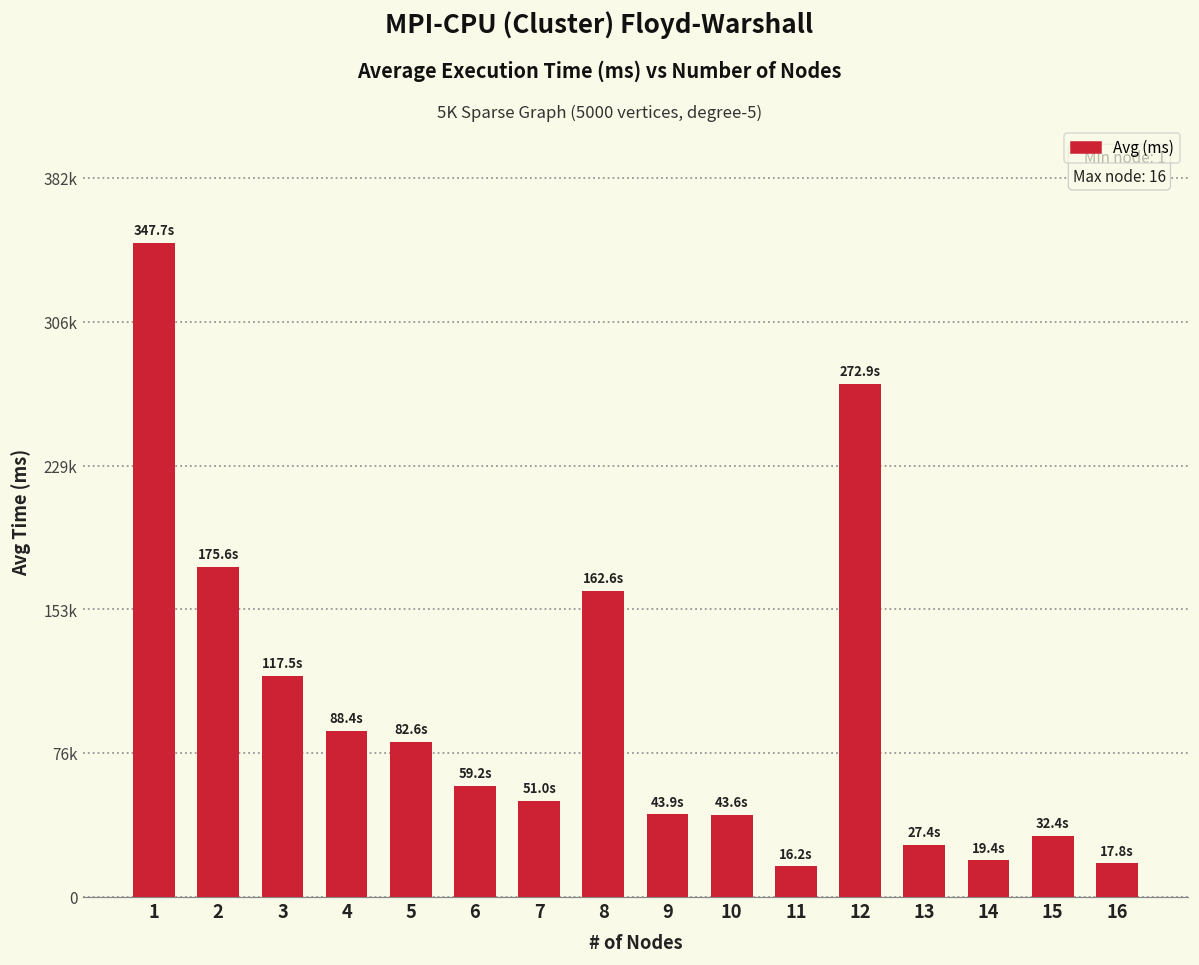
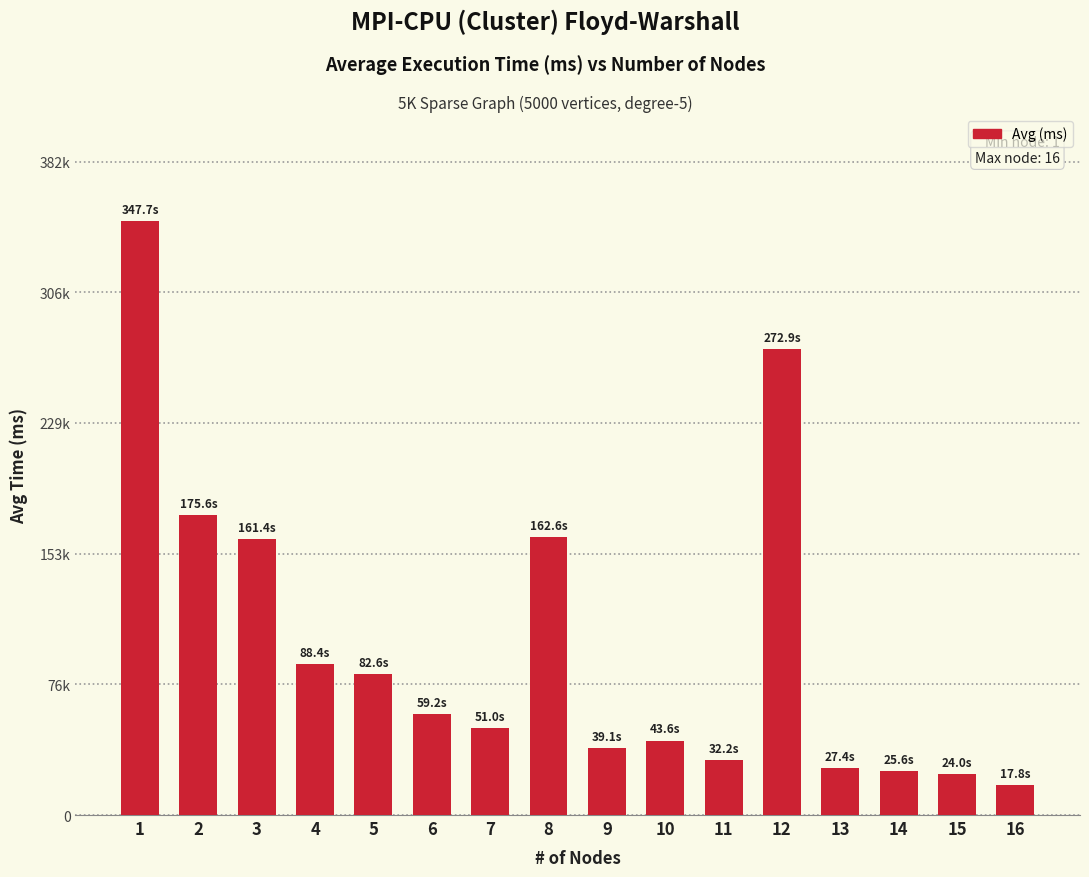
  {
-   "3": "117.5s",
-   "9": "43.9s",
-   "11": "16.2s",
-   "14": "19.4s",
-   "15": "32.4s"
+   "3": "161.4s",
+   "9": "39.1s",
+   "11": "32.2s",
+   "14": "25.6s",
+   "15": "24.0s"
  }
